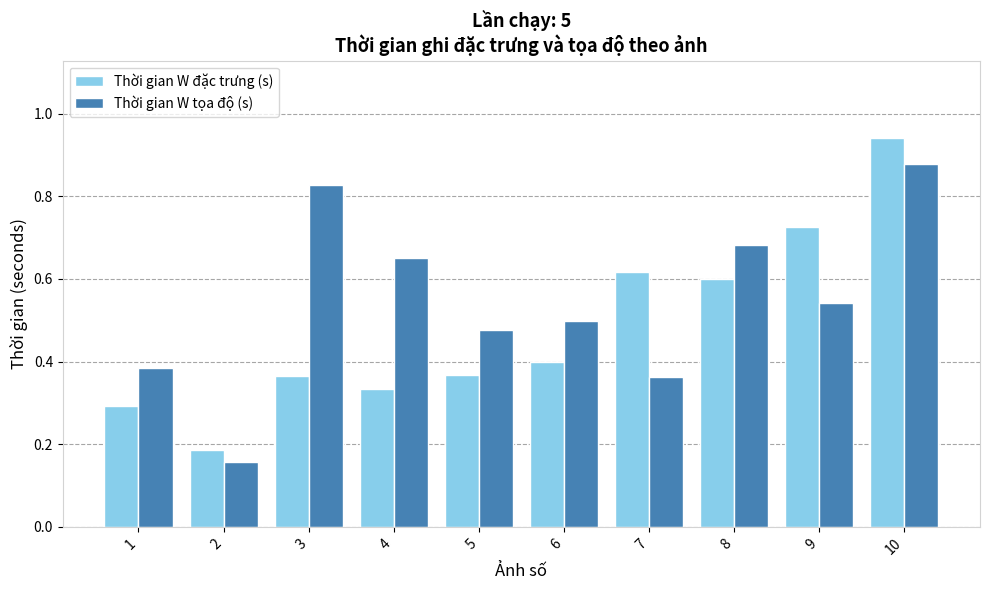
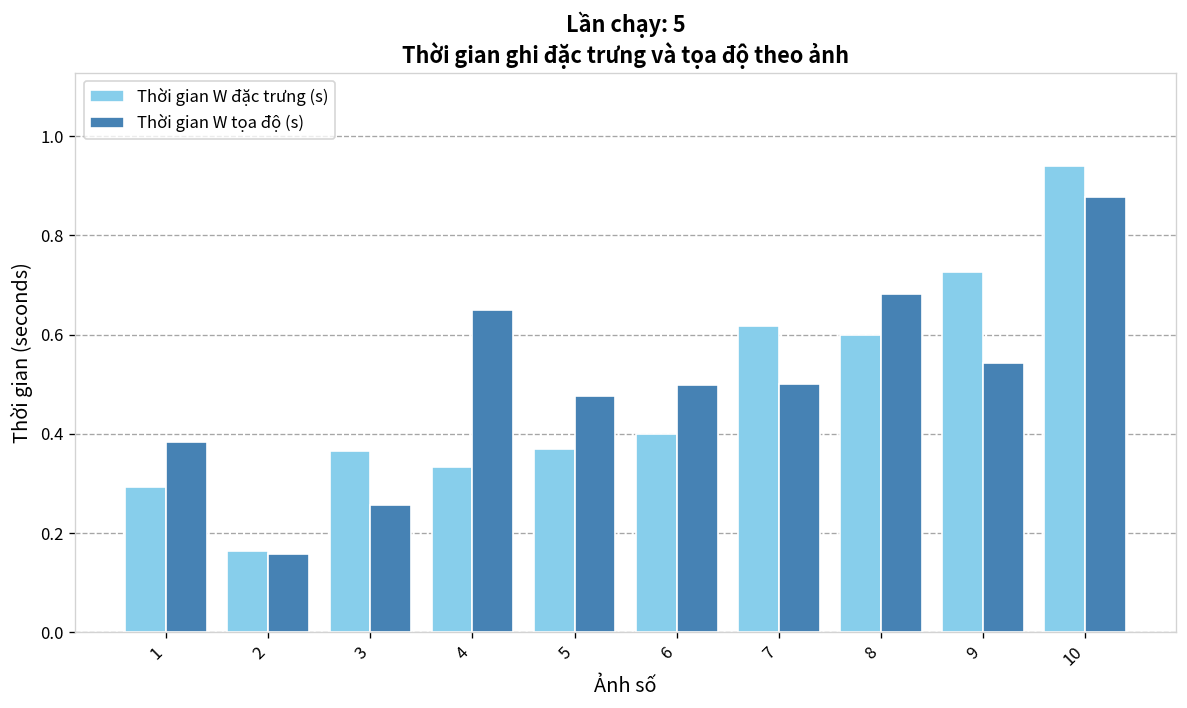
  {
    "Thời gian W đặc trưng (s)": {
      "1": 0.29,
-     "2": 0.18,
+     "2": 0.16,
      "3": 0.37,
      "4": 0.33,
      "5": 0.37,
      "6": 0.40,
      "7": 0.62,
      "8": 0.60,
      "9": 0.73,
      "10": 0.94
    },
    "Thời gian W tọa độ (s)": {
      "1": 0.38,
      "2": 0.16,
-     "3": 0.83,
+     "3": 0.26,
      "4": 0.65,
      "5": 0.48,
      "6": 0.50,
-     "7": 0.36,
+     "7": 0.50,
      "8": 0.68,
      "9": 0.54,
      "10": 0.88
    }
  }
